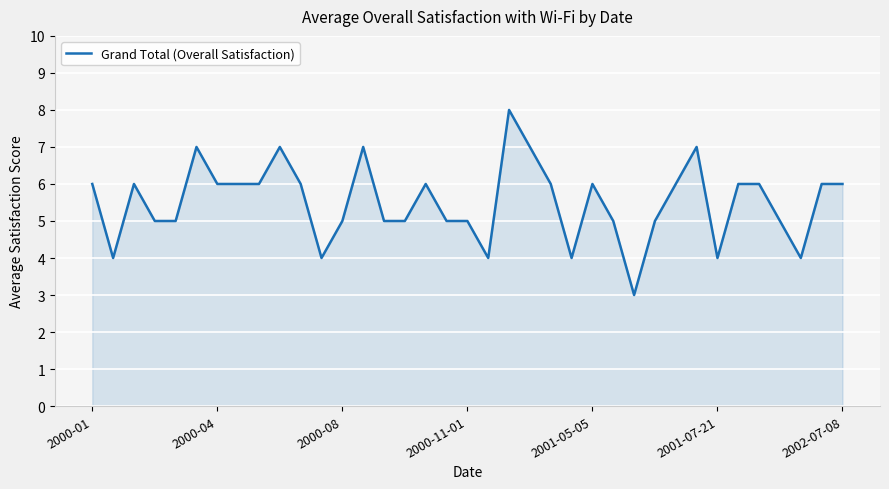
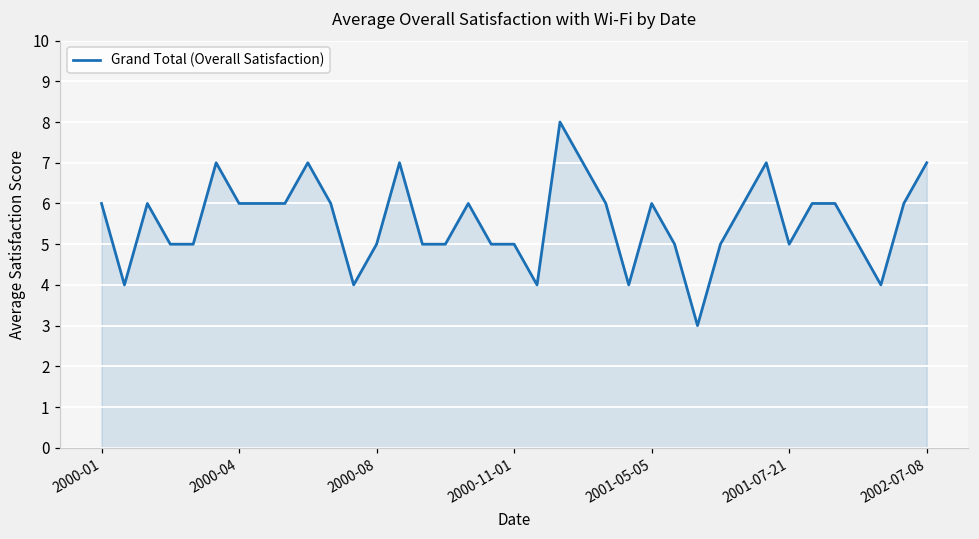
  {
    "2000-01": 6,
    "2000-04": 6,
    "2000-08": 5,
    "2000-11-01": 5,
    "2001-05-05": 6,
-   "2001-07-21": 4,
-   "2002-07-08": 6
+   "2001-07-21": 5,
+   "2002-07-08": 7
  }
